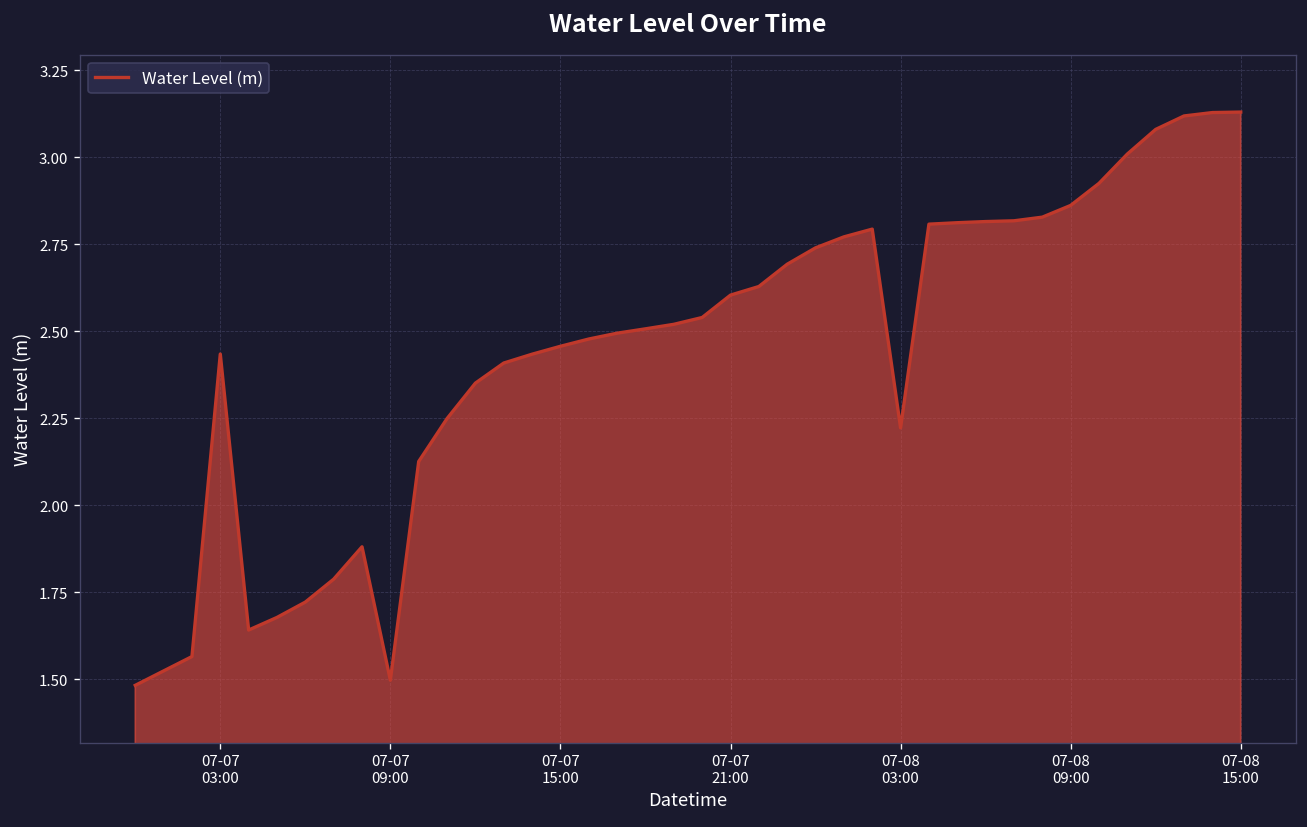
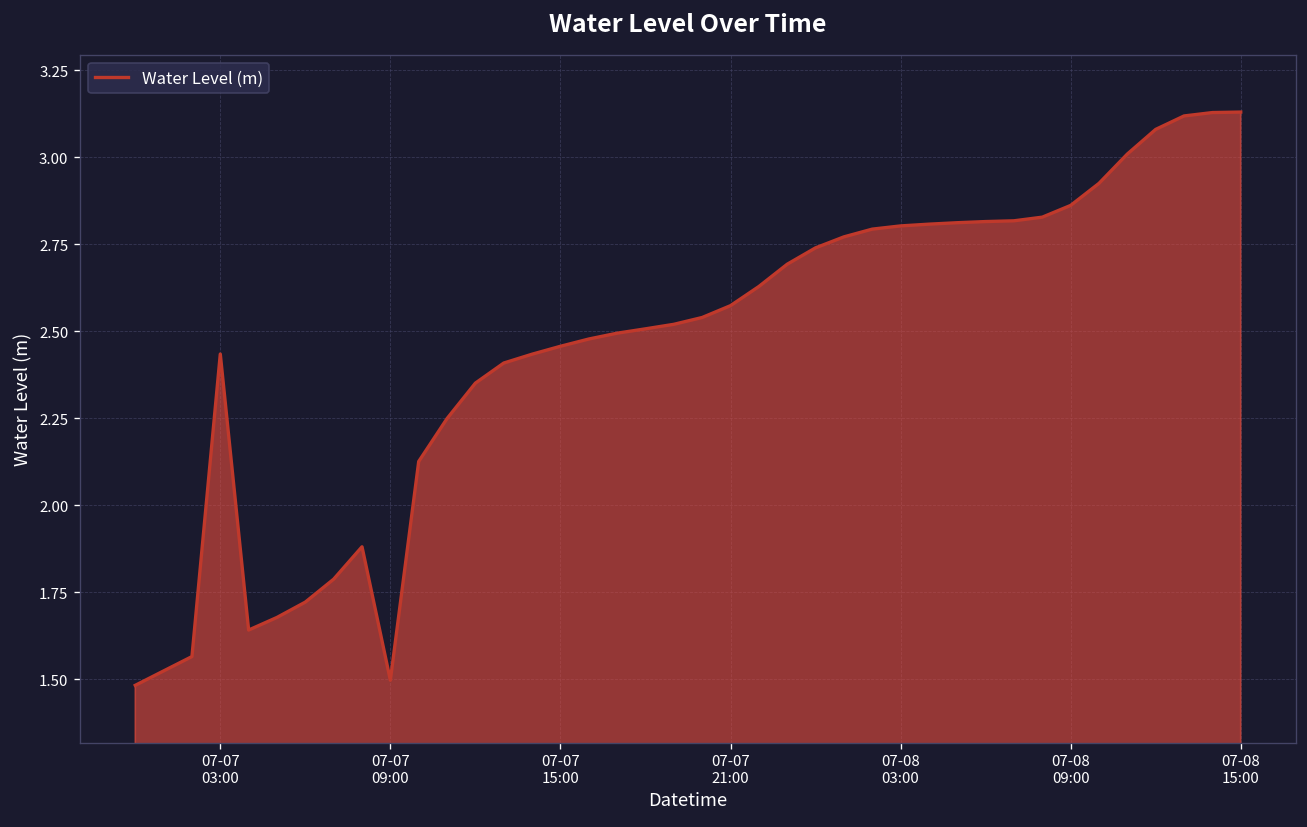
  {
    "07-07 03:00": 2.43,
    "07-07 09:00": 1.50,
    "07-07 15:00": 2.46,
-   "07-07 21:00": 2.60,
-   "07-08 03:00": 2.22,
+   "07-07 21:00": 2.57,
+   "07-08 03:00": 2.80,
    "07-08 09:00": 2.86,
    "07-08 15:00": 3.13
  }
